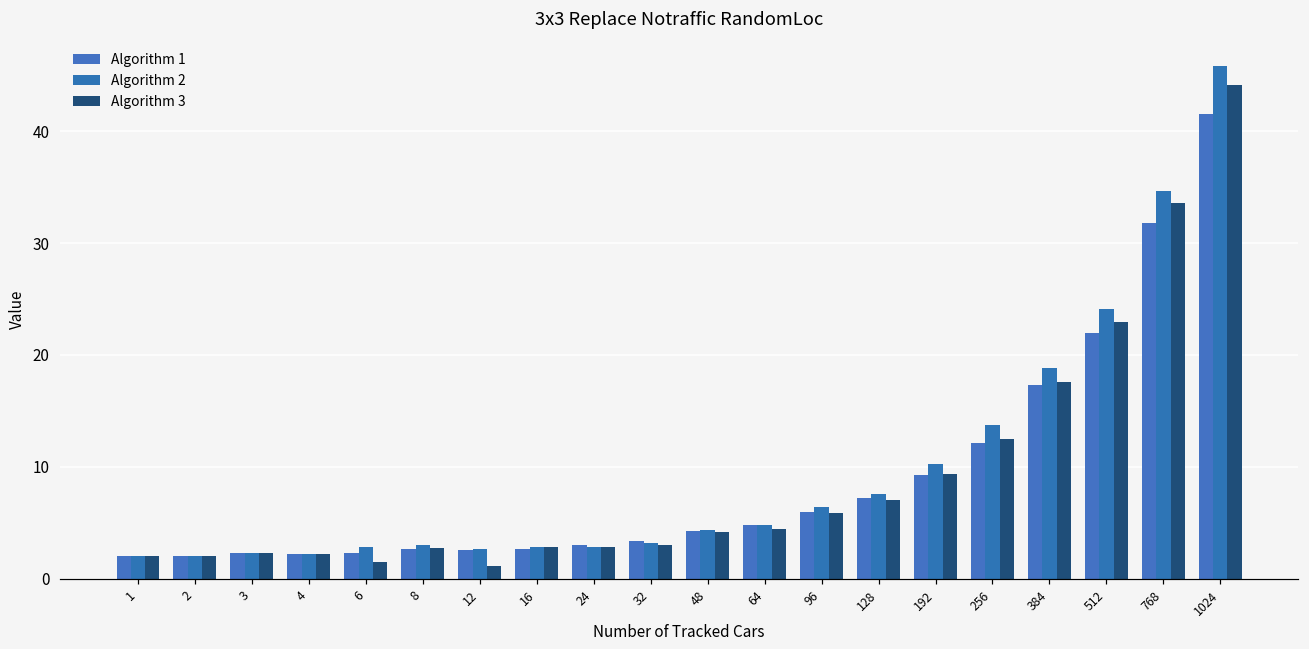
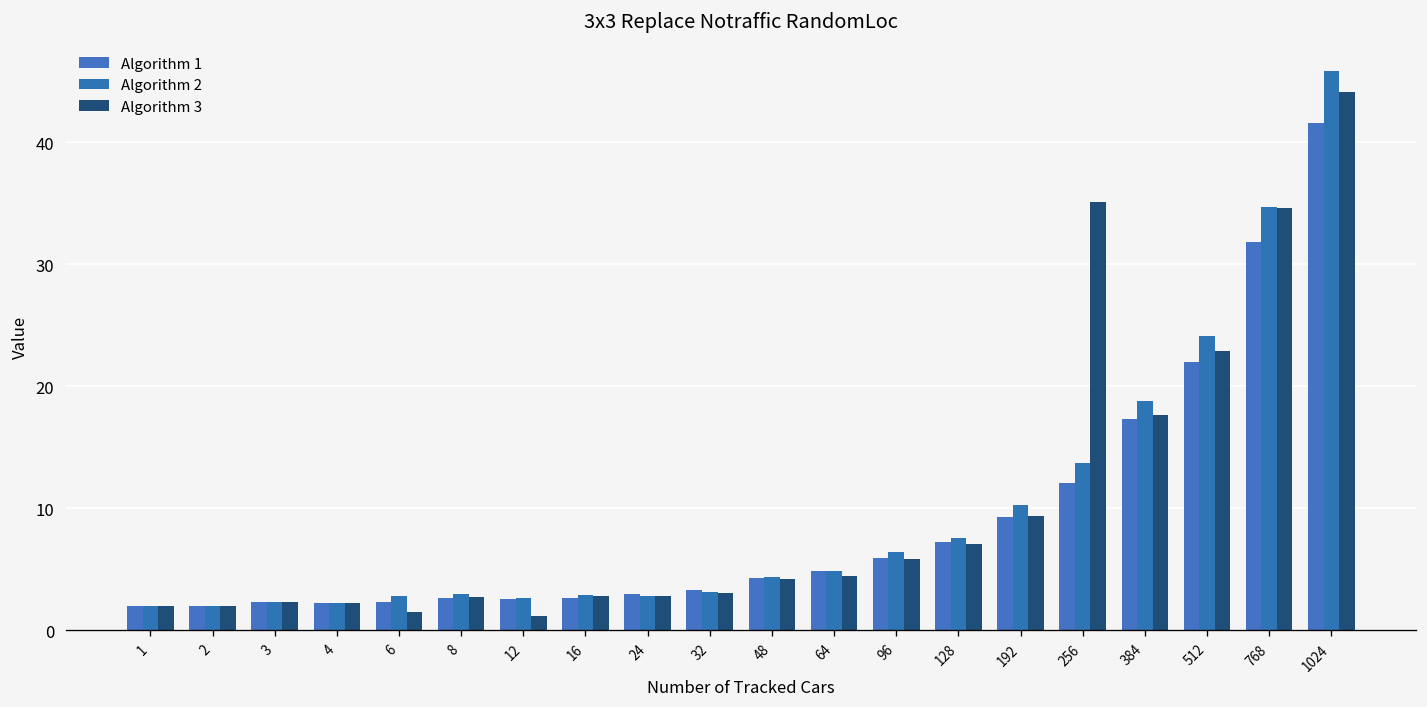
  {
    "Algorithm 3": {
      "1": 2.0,
      "2": 2.0,
      "3": 2.3,
      "4": 2.3,
      "6": 1.5,
      "8": 2.8,
      "12": 1.2,
      "16": 2.8,
      "24": 2.8,
      "32": 3.0,
      "48": 4.2,
      "64": 4.4,
      "96": 5.9,
      "128": 7.1,
      "192": 9.4,
-     "256": 12.5,
+     "256": 35.1,
      "384": 17.6,
      "512": 22.9,
-     "768": 33.6,
+     "768": 34.6,
      "1024": 44.1
    }
  }
